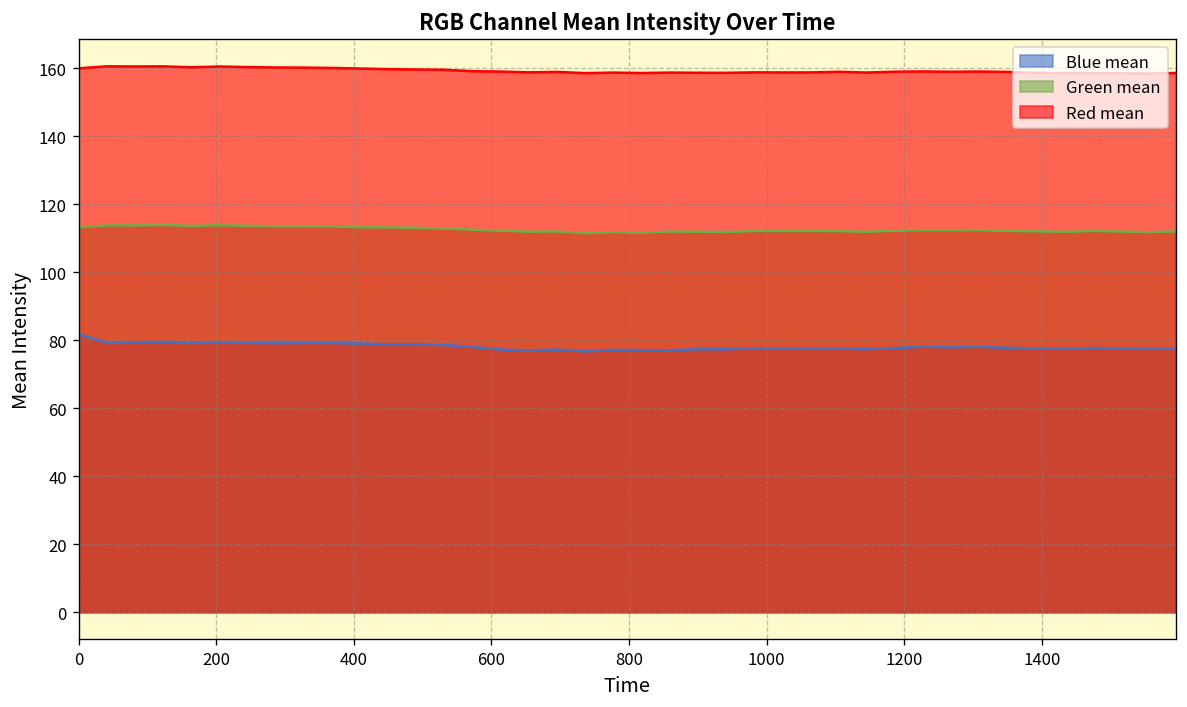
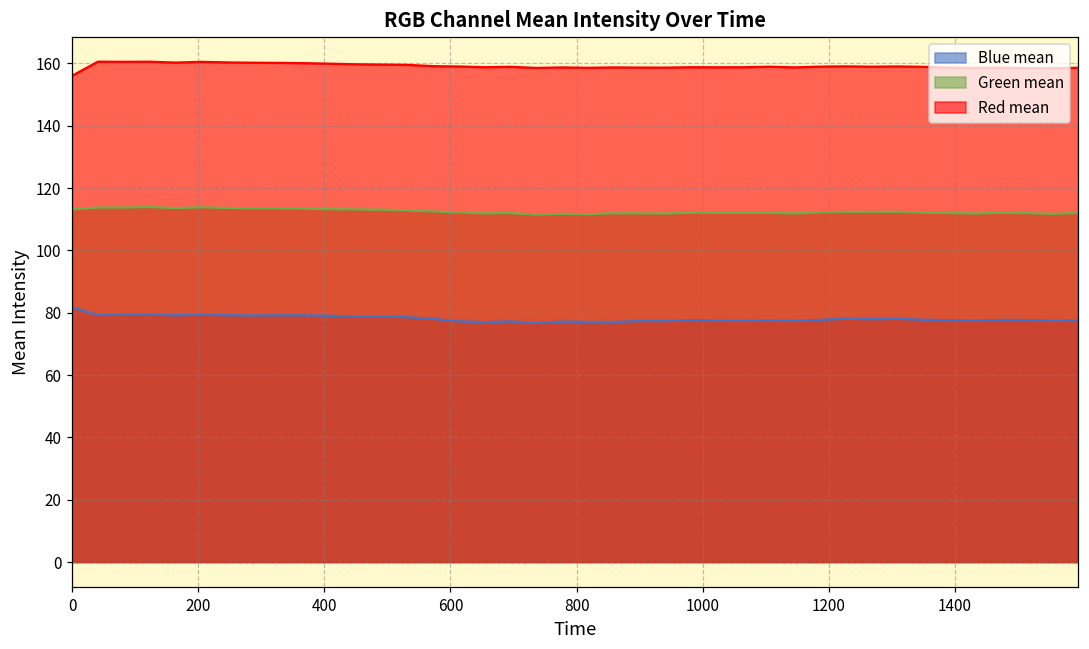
  {
    "Blue mean": {
      "0": 82
    },
    "Green mean": {
      "0": 113
    },
    "Red mean": {
-     "0": 160
+     "0": 156
    }
  }
